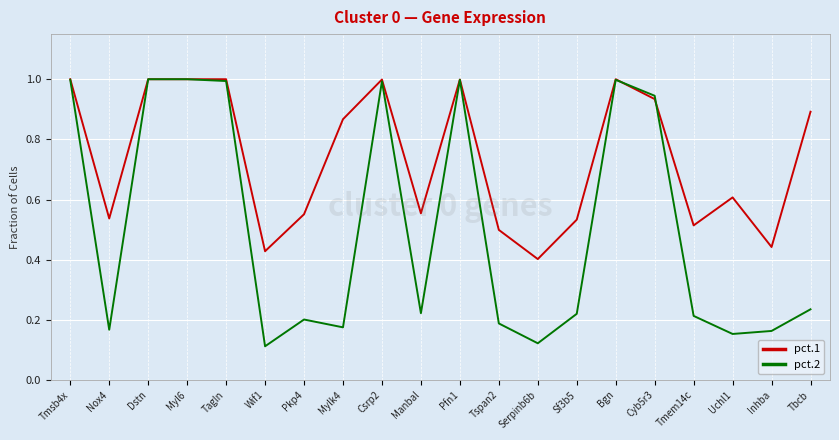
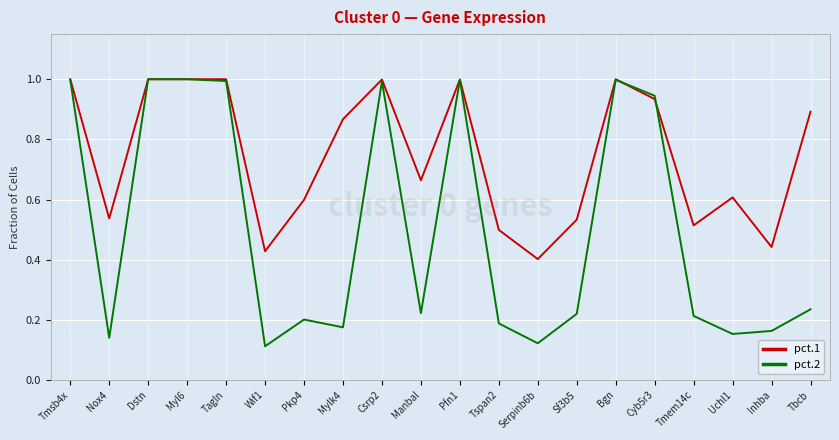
  {
    "pct.1": {
      "Nox4": 0.54,
      "Wif1": 0.43,
-     "Pkp4": 0.55,
+     "Pkp4": 0.60,
      "Mylk4": 0.87,
-     "Manbal": 0.55,
+     "Manbal": 0.66,
      "Tspan2": 0.50,
      "Serpinb6b": 0.40,
      "Sf3b5": 0.53,
      "Cyb5r3": 0.93,
      "Tmem14c": 0.51,
      "Uchl1": 0.61,
      "Inhba": 0.44,
      "Tbcb": 0.89
    },
    "pct.2": {
-     "Nox4": 0.17,
+     "Nox4": 0.14,
      "Wif1": 0.11,
      "Pkp4": 0.20,
      "Mylk4": 0.18,
      "Manbal": 0.22,
      "Tspan2": 0.19,
      "Serpinb6b": 0.12,
      "Sf3b5": 0.22,
      "Cyb5r3": 0.95,
      "Tmem14c": 0.21,
      "Uchl1": 0.15,
      "Inhba": 0.16,
      "Tbcb": 0.24
    }
  }
